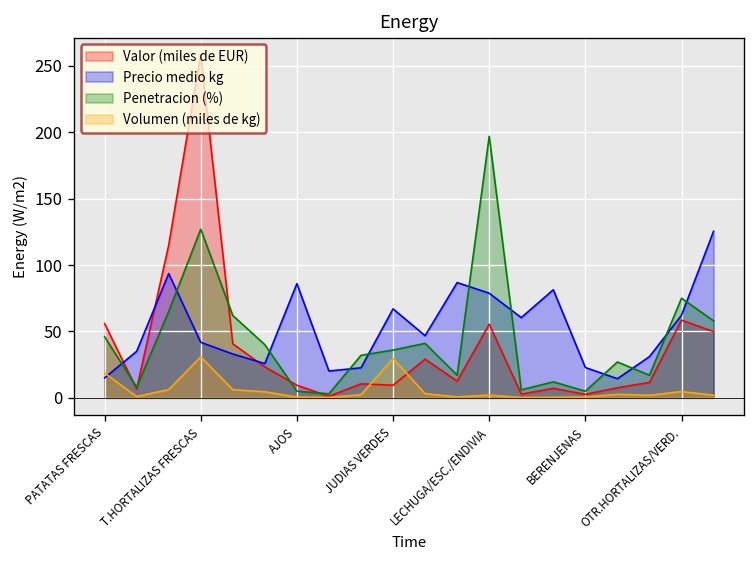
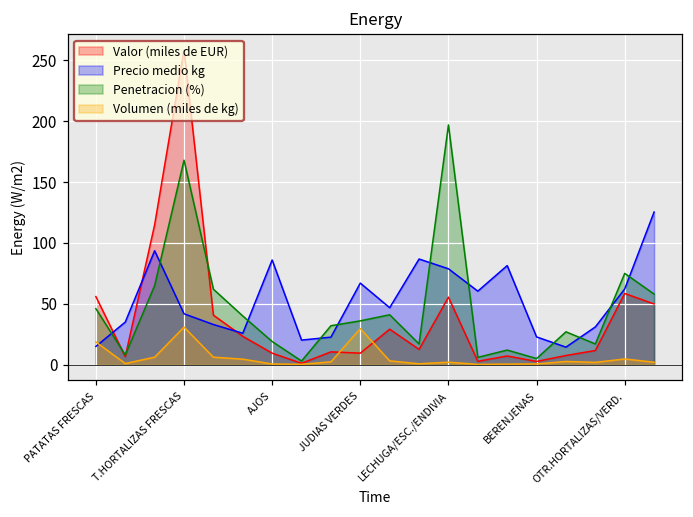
  {
    "Valor (miles de EUR)": {
      "PATATAS FRESCAS": 56,
      "AJOS": 9,
      "JUDIAS VERDES": 9,
      "LECHUGA/ESC./ENDIVIA": 55,
      "OTR.HORTALIZAS/VERD.": 59
    },
    "Precio medio kg": {
      "PATATAS FRESCAS": 15,
      "T.HORTALIZAS FRESCAS": 42,
      "AJOS": 86,
      "JUDIAS VERDES": 67,
      "LECHUGA/ESC./ENDIVIA": 79,
      "BERENJENAS": 23,
      "OTR.HORTALIZAS/VERD.": 62
    },
    "Penetracion (%)": {
      "PATATAS FRESCAS": 46,
-     "T.HORTALIZAS FRESCAS": 127,
-     "AJOS": 5,
+     "T.HORTALIZAS FRESCAS": 168,
+     "AJOS": 19,
      "JUDIAS VERDES": 36,
      "LECHUGA/ESC./ENDIVIA": 197,
      "BERENJENAS": 5,
      "OTR.HORTALIZAS/VERD.": 75
    },
    "Volumen (miles de kg)": {
      "PATATAS FRESCAS": 19,
      "T.HORTALIZAS FRESCAS": 31,
      "AJOS": 1,
      "JUDIAS VERDES": 30,
      "LECHUGA/ESC./ENDIVIA": 2,
      "OTR.HORTALIZAS/VERD.": 5
    }
  }
